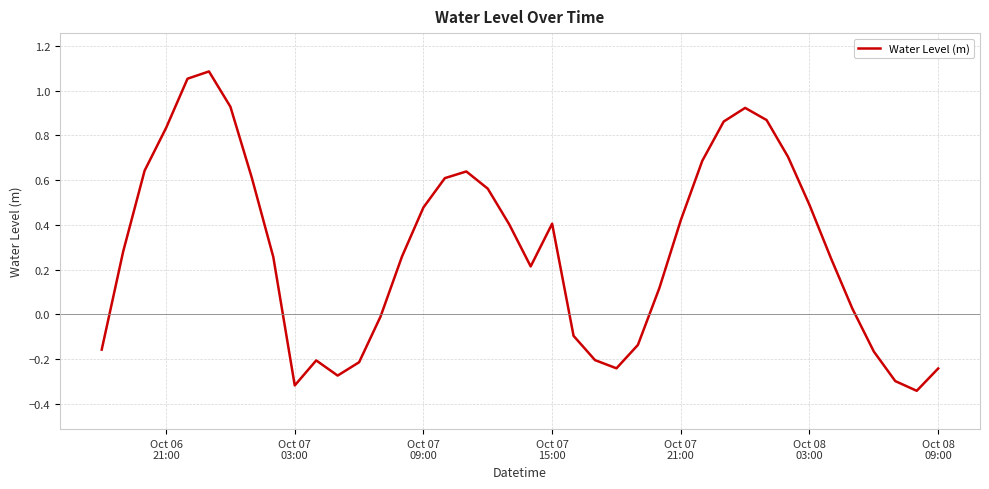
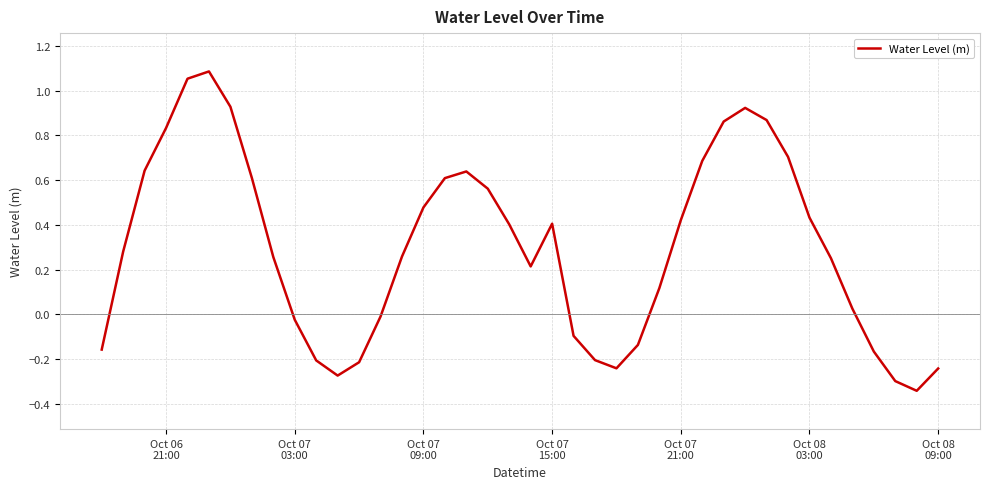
  {
    "Oct 06 21:00": 0.83,
-   "Oct 07 03:00": -0.32,
+   "Oct 07 03:00": -0.02,
    "Oct 07 09:00": 0.48,
    "Oct 07 15:00": 0.41,
    "Oct 07 21:00": 0.42,
-   "Oct 08 03:00": 0.49,
+   "Oct 08 03:00": 0.43,
    "Oct 08 09:00": -0.24
  }
